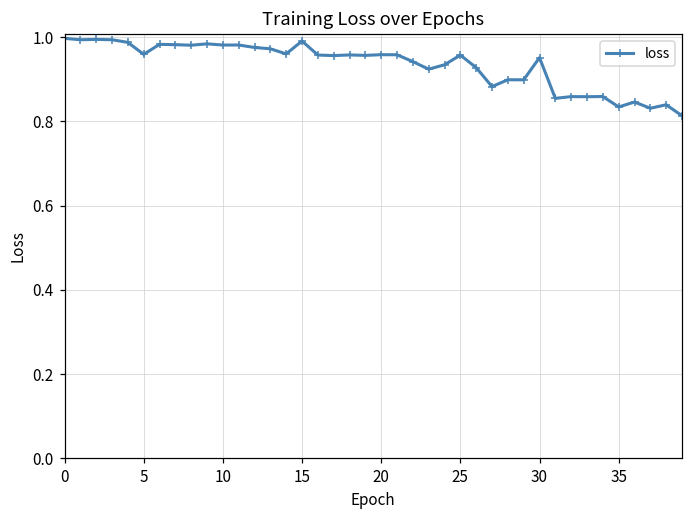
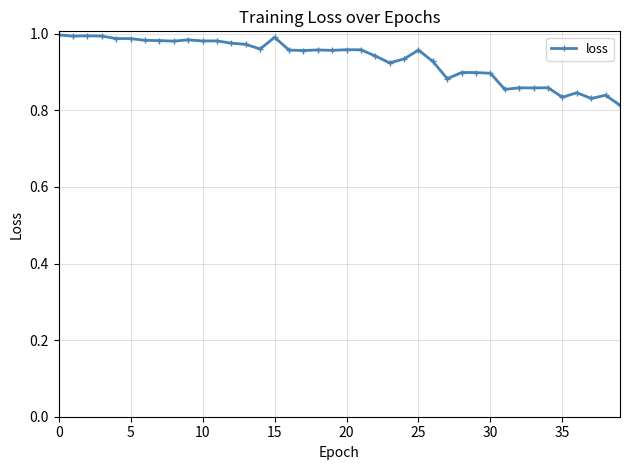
  {
    "0": 1.00,
-   "5": 0.96,
+   "5": 0.99,
    "10": 0.98,
    "15": 0.99,
    "20": 0.96,
    "25": 0.96,
-   "30": 0.95,
+   "30": 0.90,
    "35": 0.83
  }
